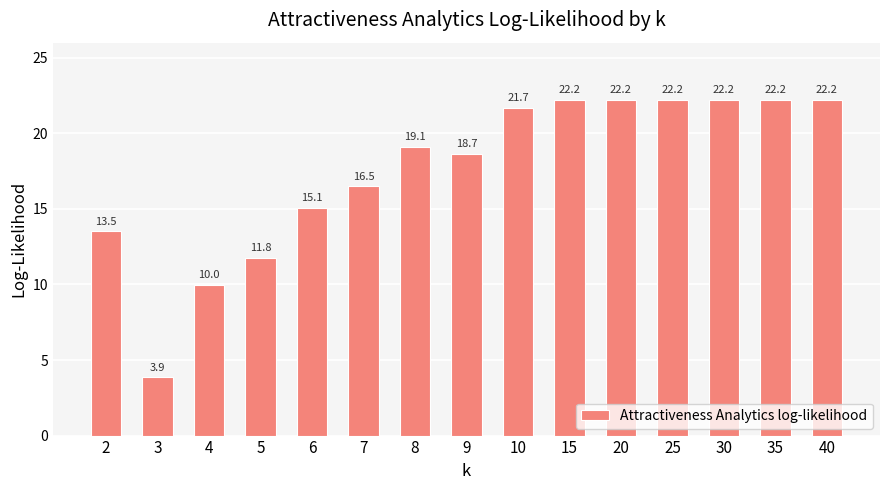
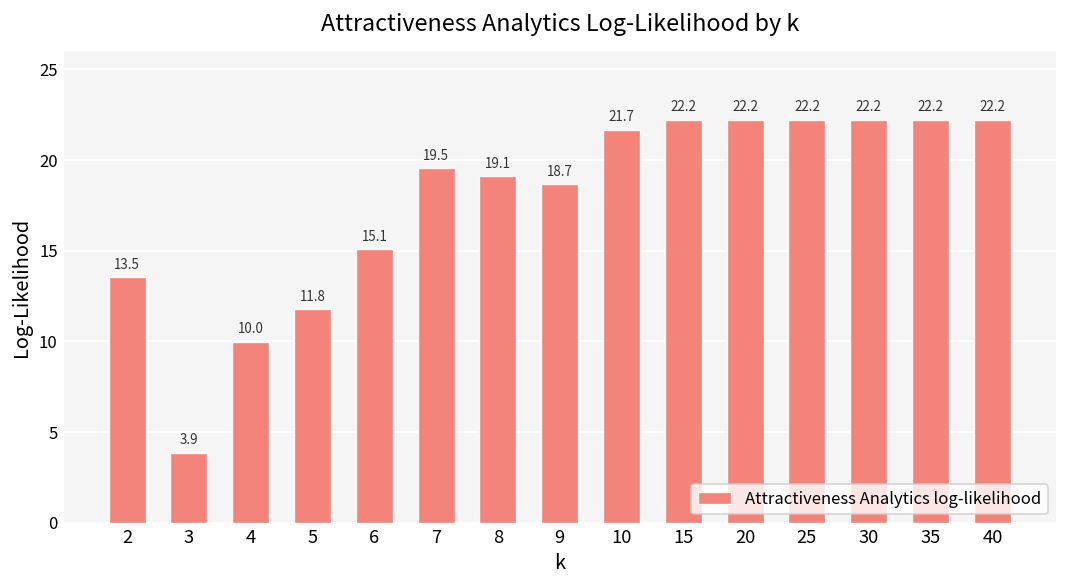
  {
    "2": 13.5,
    "3": 3.9,
    "4": 10.0,
    "5": 11.8,
    "6": 15.1,
-   "7": 16.5,
+   "7": 19.5,
    "8": 19.1,
    "9": 18.7,
    "10": 21.7,
    "15": 22.2,
    "20": 22.2,
    "25": 22.2,
    "30": 22.2,
    "35": 22.2,
    "40": 22.2
  }
